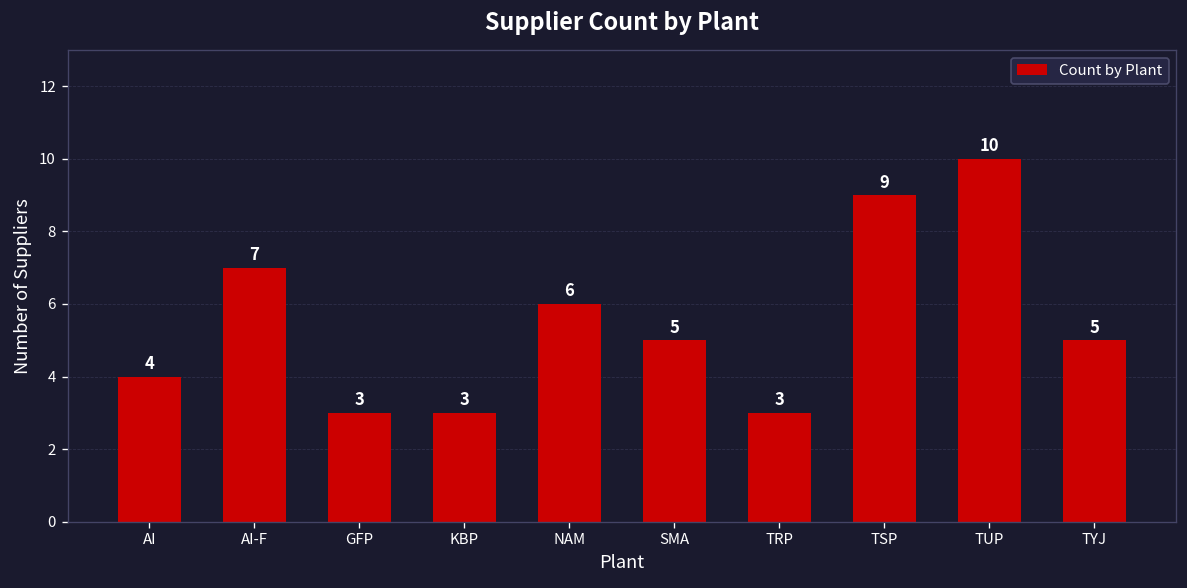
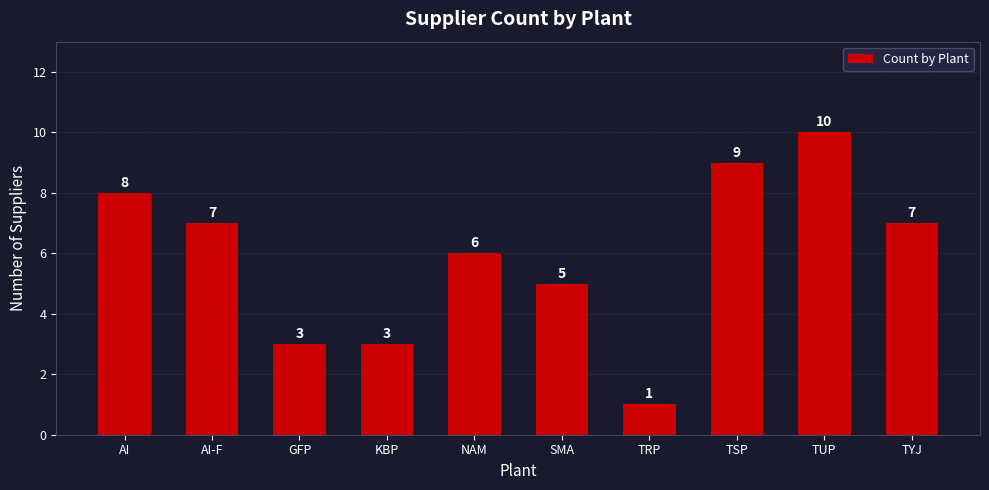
  {
-   "AI": 4,
+   "AI": 8,
    "AI-F": 7,
    "GFP": 3,
    "KBP": 3,
    "NAM": 6,
    "SMA": 5,
-   "TRP": 3,
+   "TRP": 1,
    "TSP": 9,
    "TUP": 10,
-   "TYJ": 5
+   "TYJ": 7
  }
